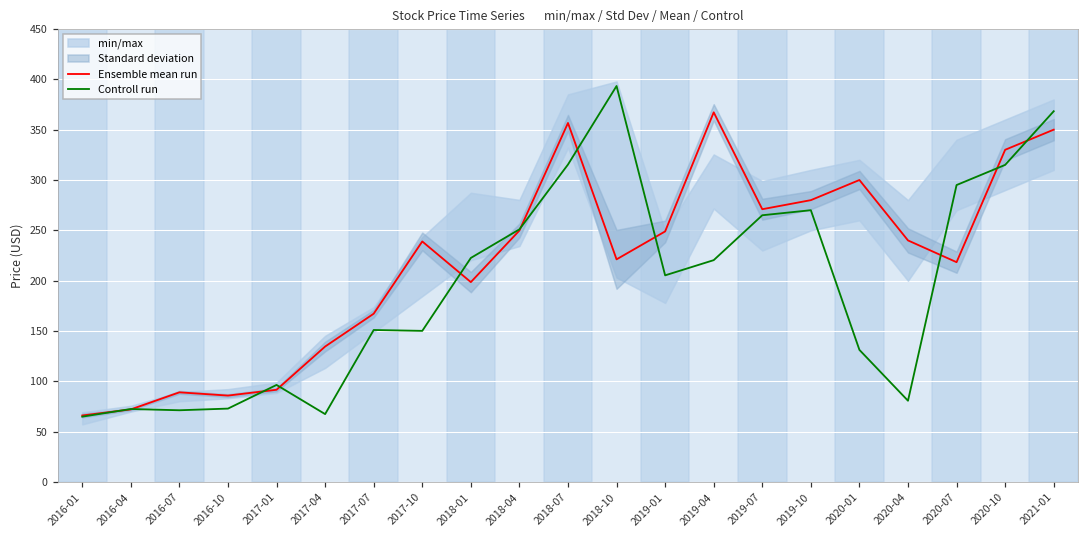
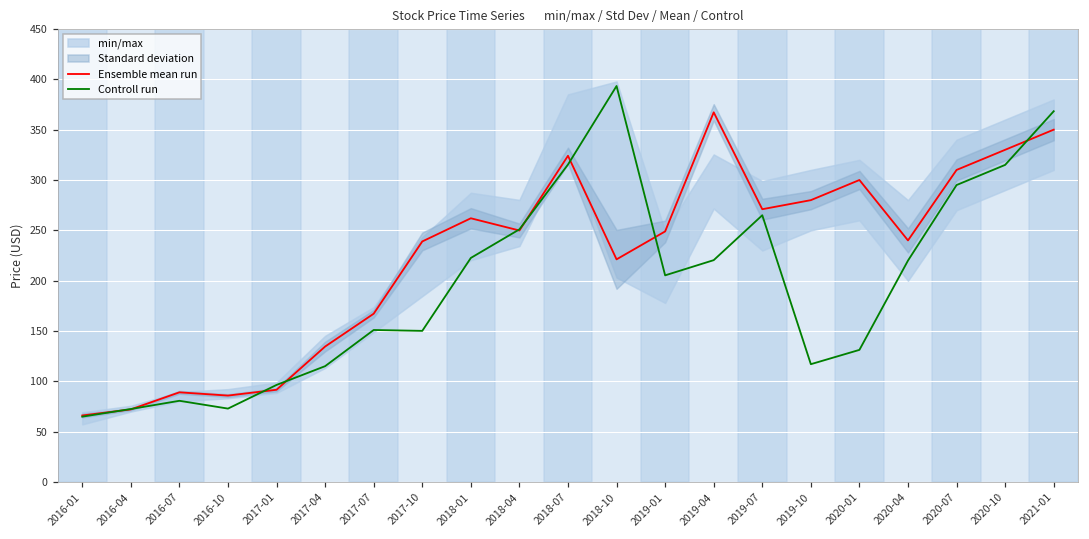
  {
    "Ensemble mean run": {
      "2017-04": 130,
      "2017-07": 170,
      "2017-10": 240,
-     "2018-01": 200,
-     "2018-07": 360,
+     "2018-01": 260,
+     "2018-07": 320,
      "2018-10": 220,
      "2019-04": 370,
      "2019-07": 270,
      "2019-10": 280,
      "2020-01": 300,
      "2020-04": 240,
-     "2020-07": 220,
+     "2020-07": 310,
      "2020-10": 330,
      "2021-01": 350
    },
    "Controll run": {
-     "2016-07": 70,
+     "2016-07": 80,
      "2016-10": 70,
-     "2017-04": 70,
+     "2017-04": 120,
      "2017-07": 150,
      "2017-10": 150,
      "2018-01": 220,
      "2018-07": 320,
      "2018-10": 390,
      "2019-01": 210,
      "2019-04": 220,
      "2019-07": 270,
-     "2019-10": 270,
+     "2019-10": 120,
      "2020-01": 130,
-     "2020-04": 80,
+     "2020-04": 220,
      "2020-07": 300,
      "2020-10": 320,
      "2021-01": 370
    }
  }
